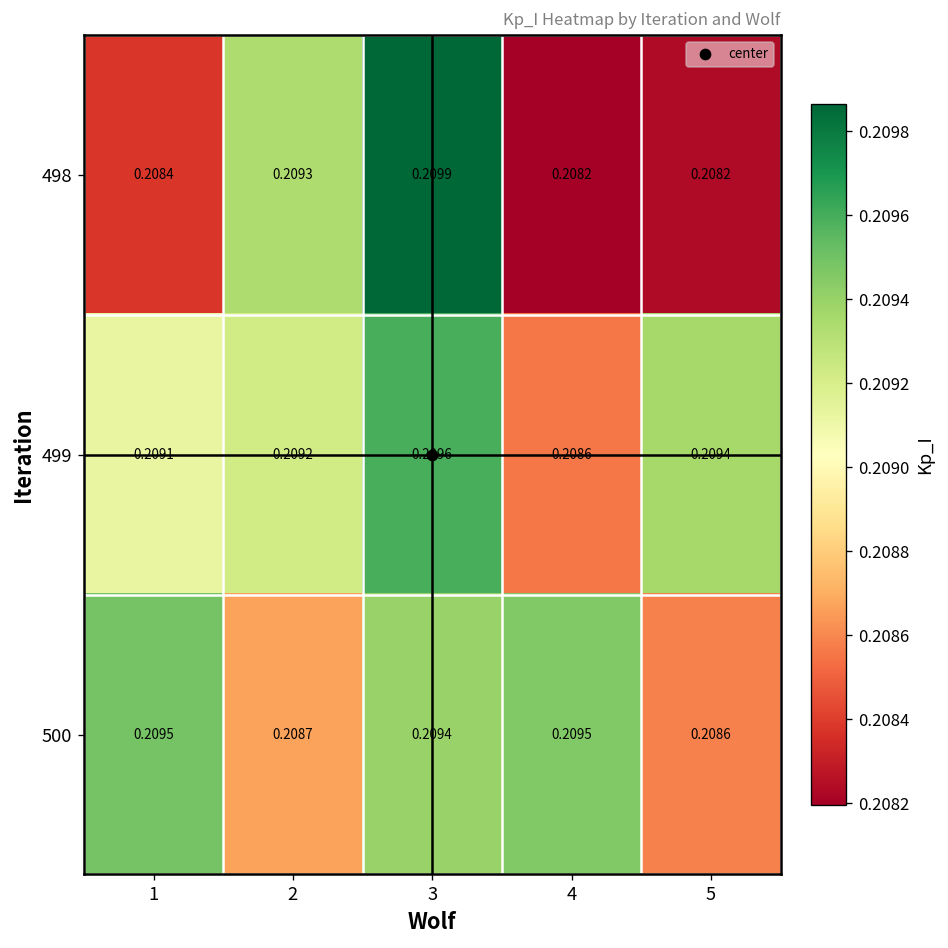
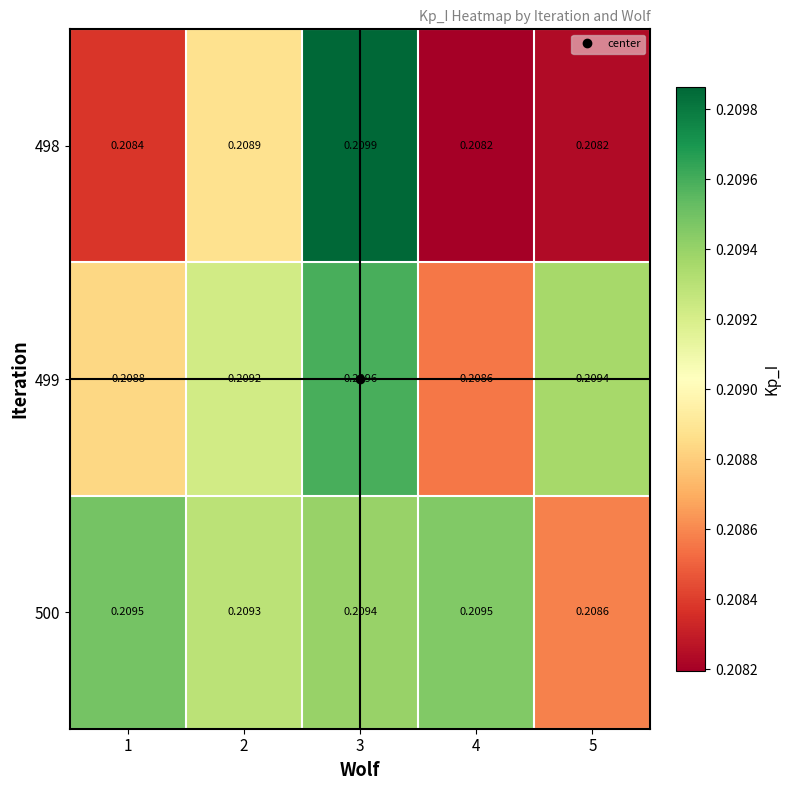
  {
    "498": {
      "1": 0.2084,
-     "2": 0.2093,
+     "2": 0.2089,
      "3": 0.2099,
      "4": 0.2082,
      "5": 0.2082
    },
    "499": {
-     "1": 0.2091,
+     "1": 0.2088,
      "2": 0.2092,
      "4": 0.2086,
      "5": 0.2094
    },
    "500": {
      "1": 0.2095,
-     "2": 0.2087,
+     "2": 0.2093,
      "3": 0.2094,
      "4": 0.2095,
      "5": 0.2086
    }
  }
